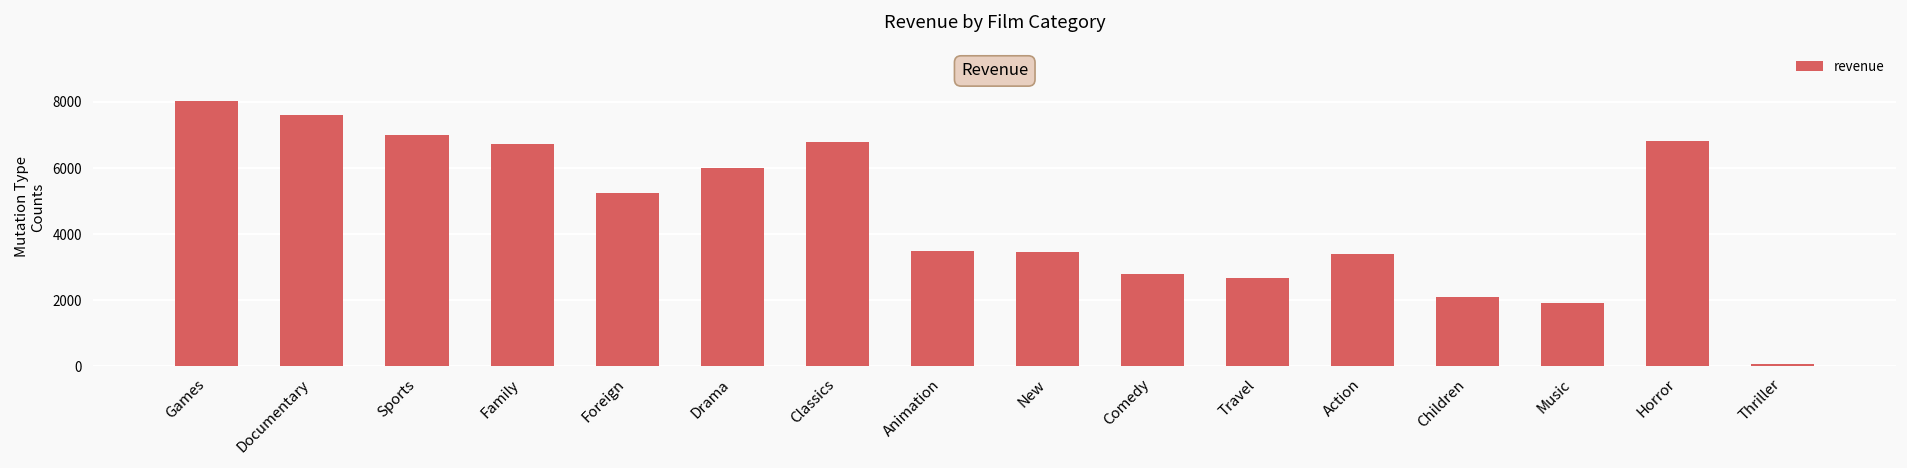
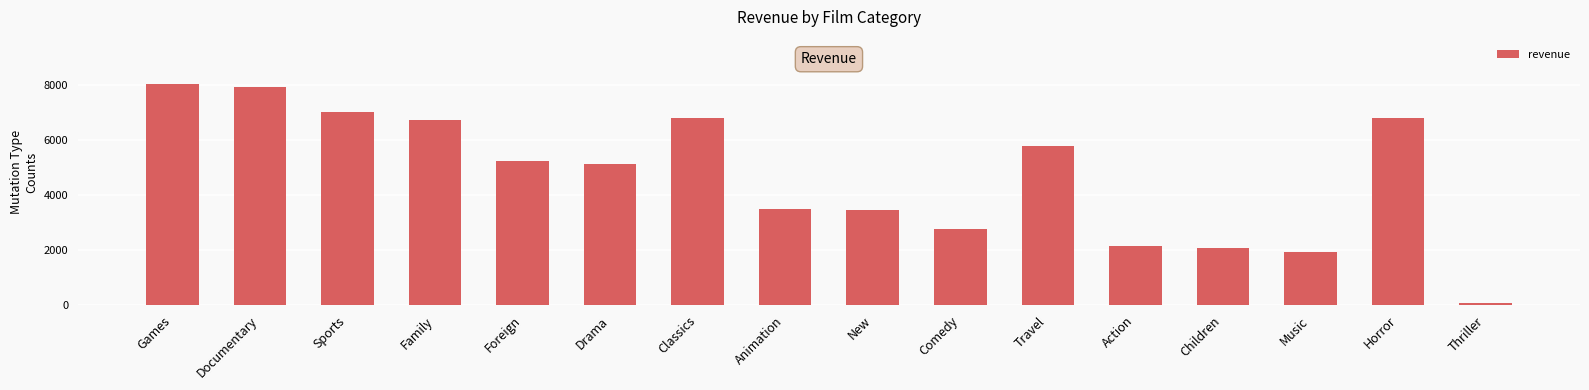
  {
    "Games": 8000,
-   "Documentary": 7600,
+   "Documentary": 7900,
    "Sports": 7000,
    "Family": 6700,
    "Foreign": 5200,
-   "Drama": 6000,
+   "Drama": 5100,
    "Classics": 6800,
    "Animation": 3500,
    "New": 3500,
    "Comedy": 2800,
-   "Travel": 2700,
-   "Action": 3400,
+   "Travel": 5800,
+   "Action": 2200,
    "Children": 2100,
    "Music": 1900,
    "Horror": 6800
  }
